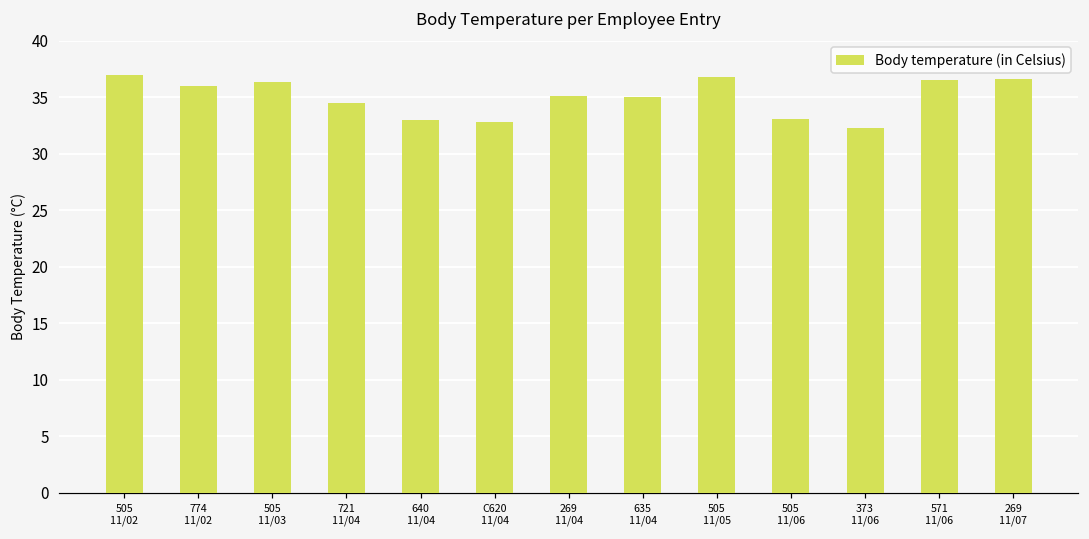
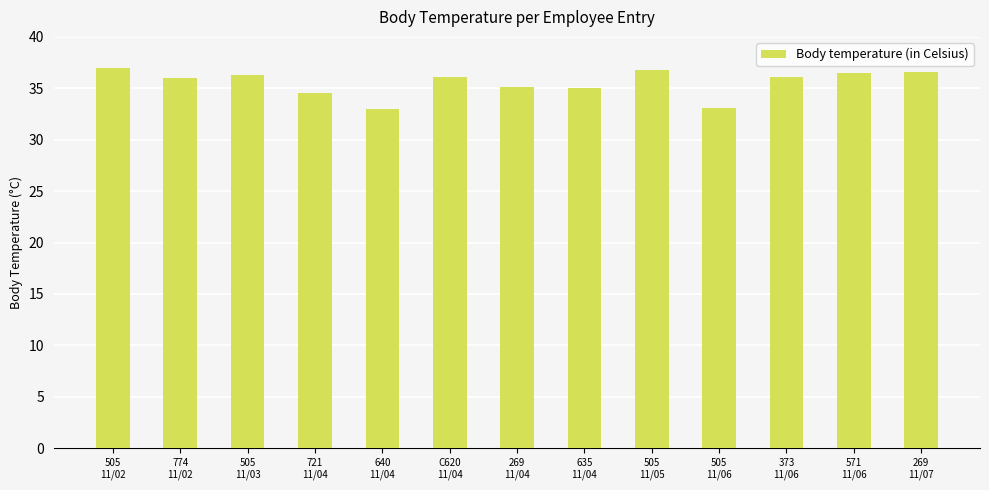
  {
    "505 11/02": 37.0,
    "774 11/02": 36.0,
    "505 11/03": 36.3,
    "721 11/04": 34.5,
    "640 11/04": 33.0,
-   "C620 11/04": 32.8,
+   "C620 11/04": 36.1,
    "269 11/04": 35.1,
    "635 11/04": 35.0,
    "505 11/05": 36.8,
    "505 11/06": 33.1,
-   "373 11/06": 32.3,
+   "373 11/06": 36.1,
    "571 11/06": 36.5,
    "269 11/07": 36.6
  }
